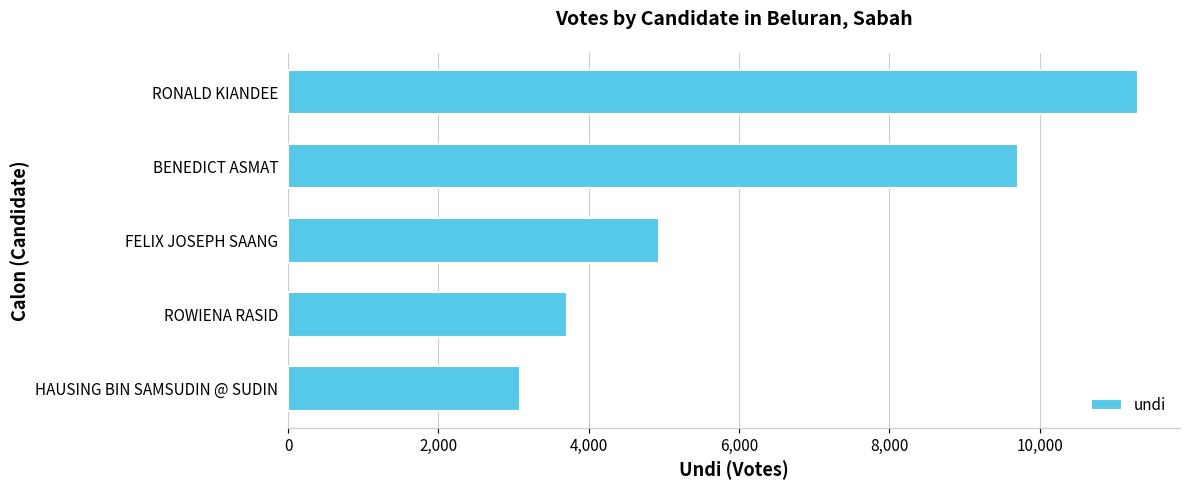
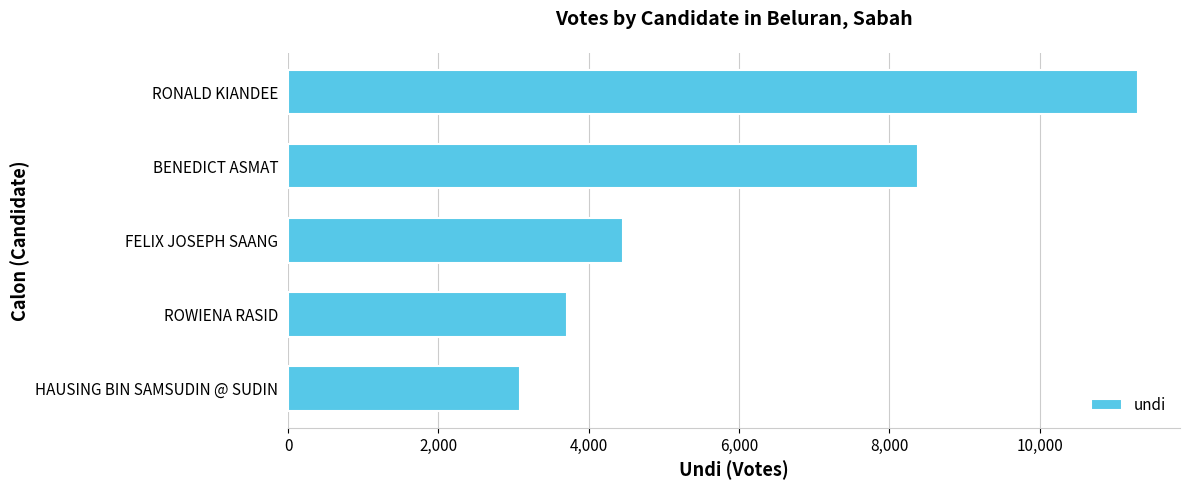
  {
    "RONALD KIANDEE": "11,300",
-   "BENEDICT ASMAT": "9,700",
-   "FELIX JOSEPH SAANG": "4,900",
+   "BENEDICT ASMAT": "8,400",
+   "FELIX JOSEPH SAANG": "4,500",
    "ROWIENA RASID": "3,700",
    "HAUSING BIN SAMSUDIN @ SUDIN": "3,100"
  }
